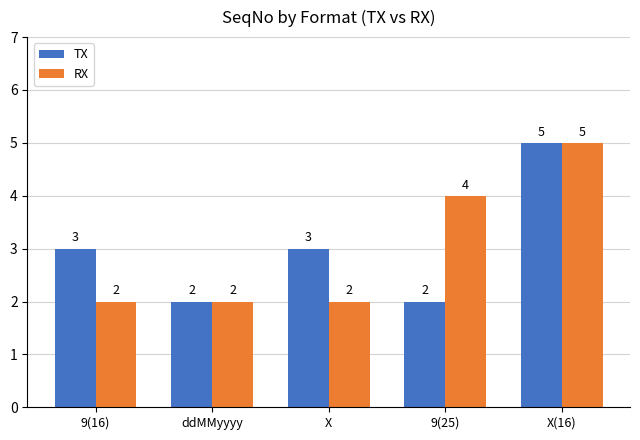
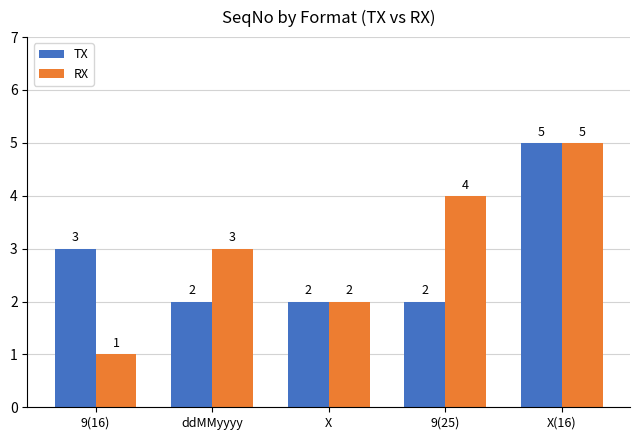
  {
    "TX": {
      "9(16)": 3,
      "ddMMyyyy": 2,
-     "X": 3,
+     "X": 2,
      "9(25)": 2,
      "X(16)": 5
    },
    "RX": {
-     "9(16)": 2,
-     "ddMMyyyy": 2,
+     "9(16)": 1,
+     "ddMMyyyy": 3,
      "X": 2,
      "9(25)": 4,
      "X(16)": 5
    }
  }
